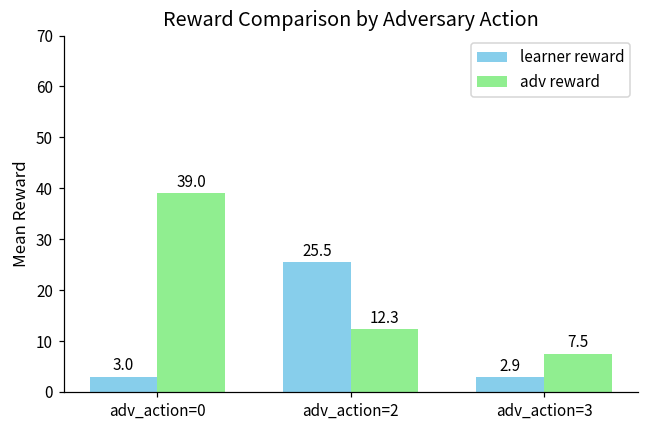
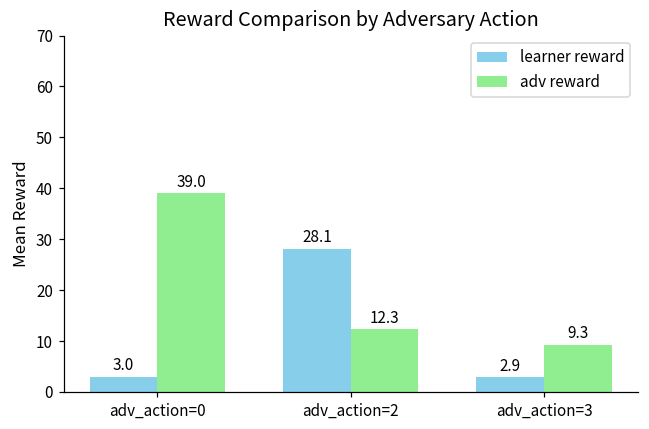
  {
    "learner reward": {
      "adv_action=0": 3.0,
-     "adv_action=2": 25.5,
+     "adv_action=2": 28.1,
      "adv_action=3": 2.9
    },
    "adv reward": {
      "adv_action=0": 39.0,
      "adv_action=2": 12.3,
-     "adv_action=3": 7.5
+     "adv_action=3": 9.3
    }
  }
